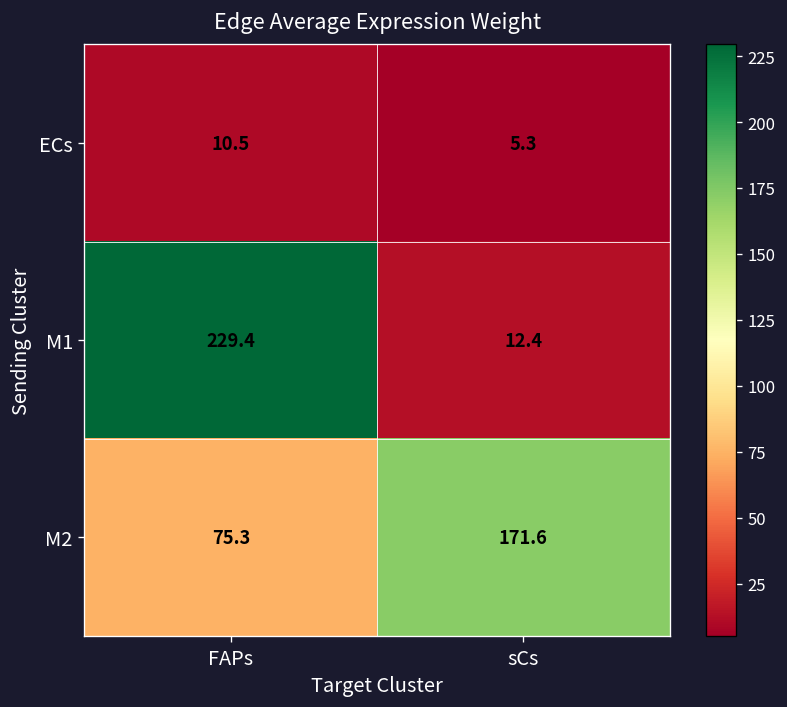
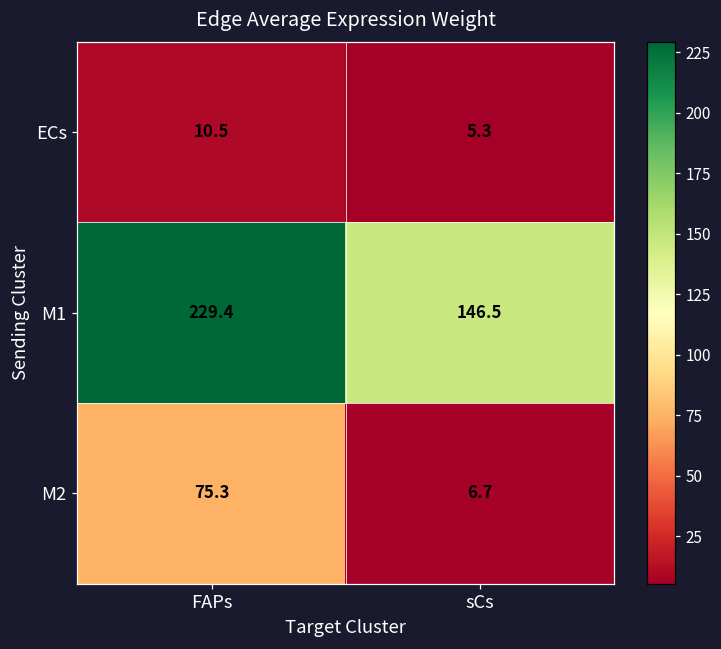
  {
    "ECs": {
      "FAPs": 10.5,
      "sCs": 5.3
    },
    "M1": {
      "FAPs": 229.4,
-     "sCs": 12.4
+     "sCs": 146.5
    },
    "M2": {
      "FAPs": 75.3,
-     "sCs": 171.6
+     "sCs": 6.7
    }
  }
